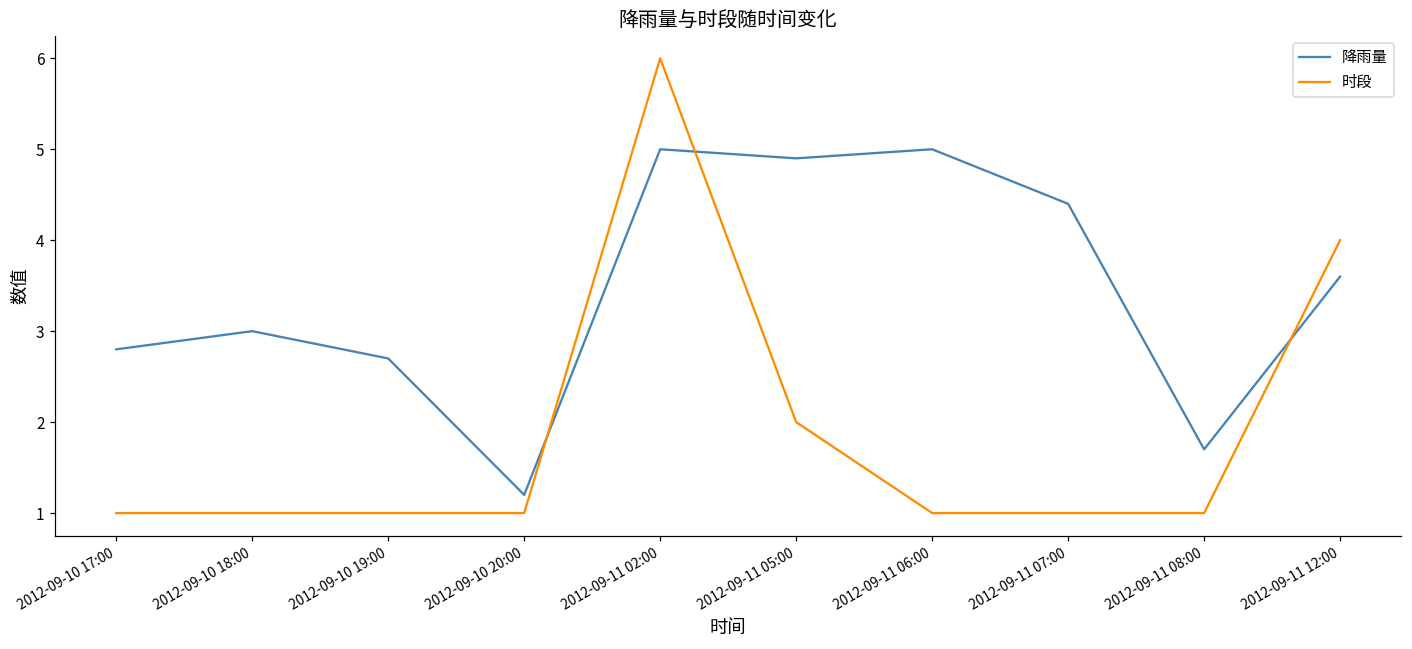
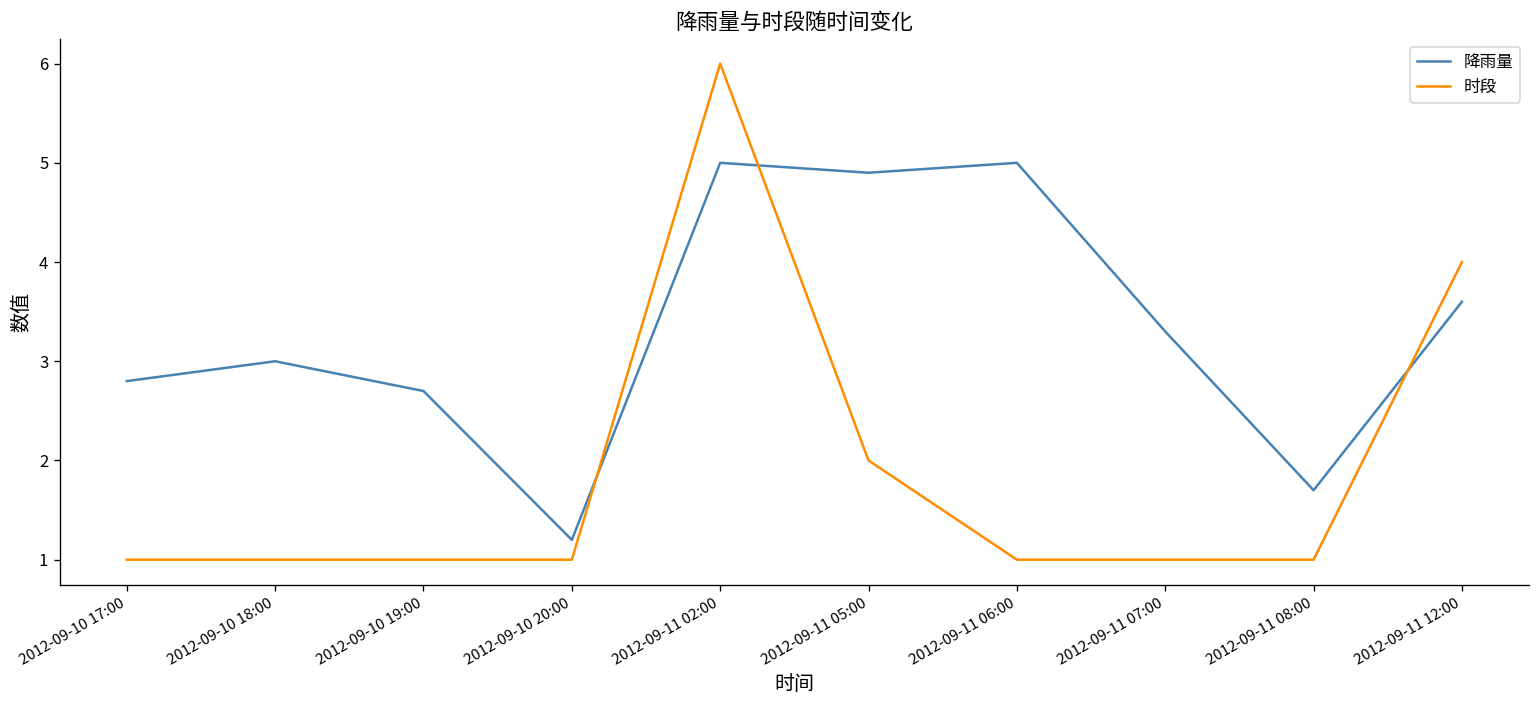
  {
    "降雨量": {
      "2012-09-10 17:00": 2.8,
      "2012-09-10 18:00": 3.0,
      "2012-09-10 19:00": 2.7,
      "2012-09-10 20:00": 1.2,
      "2012-09-11 02:00": 5.0,
      "2012-09-11 05:00": 4.9,
      "2012-09-11 06:00": 5.0,
-     "2012-09-11 07:00": 4.4,
+     "2012-09-11 07:00": 3.3,
      "2012-09-11 08:00": 1.7,
      "2012-09-11 12:00": 3.6
    },
    "时段": {
      "2012-09-10 17:00": 1.0,
      "2012-09-10 18:00": 1.0,
      "2012-09-10 19:00": 1.0,
      "2012-09-10 20:00": 1.0,
      "2012-09-11 02:00": 6.0,
      "2012-09-11 05:00": 2.0,
      "2012-09-11 06:00": 1.0,
      "2012-09-11 07:00": 1.0,
      "2012-09-11 08:00": 1.0,
      "2012-09-11 12:00": 4.0
    }
  }
